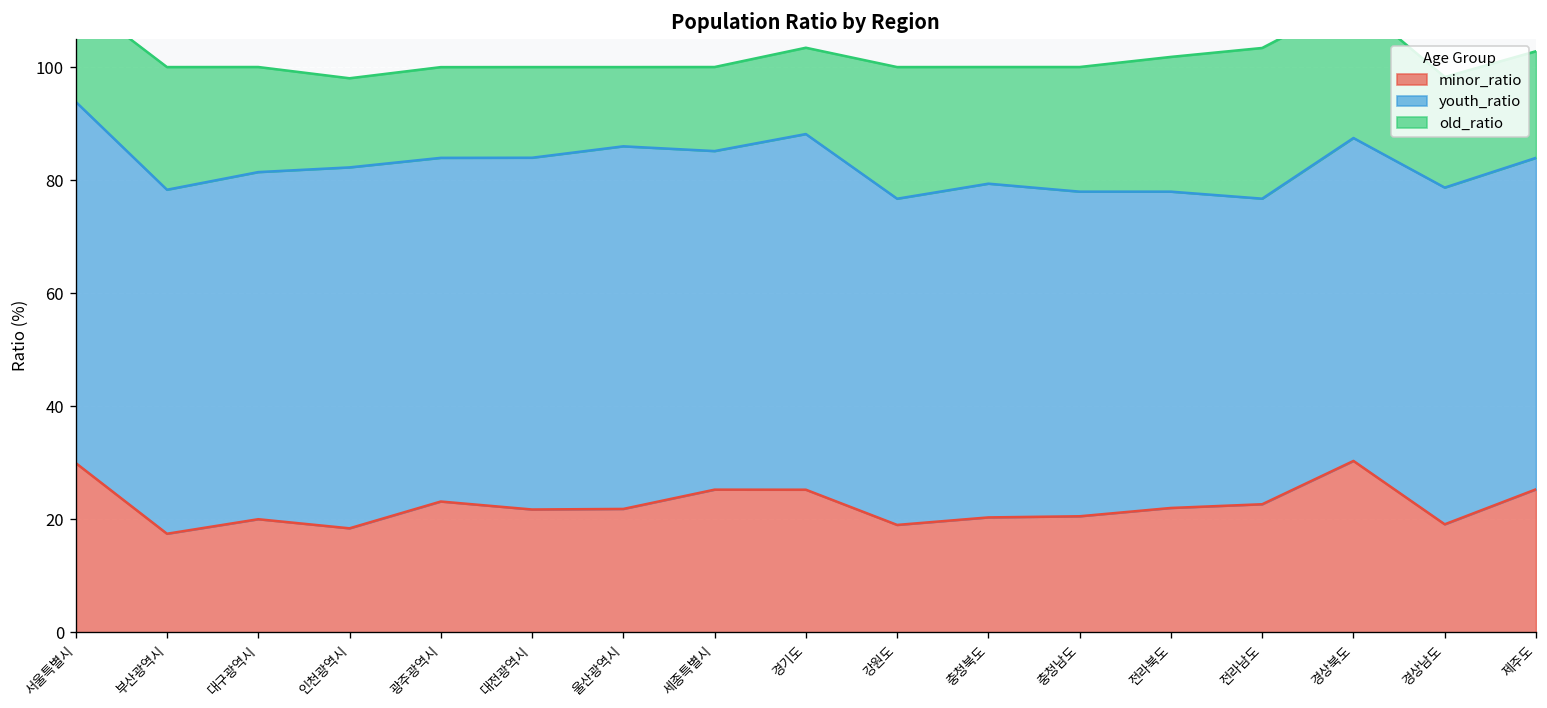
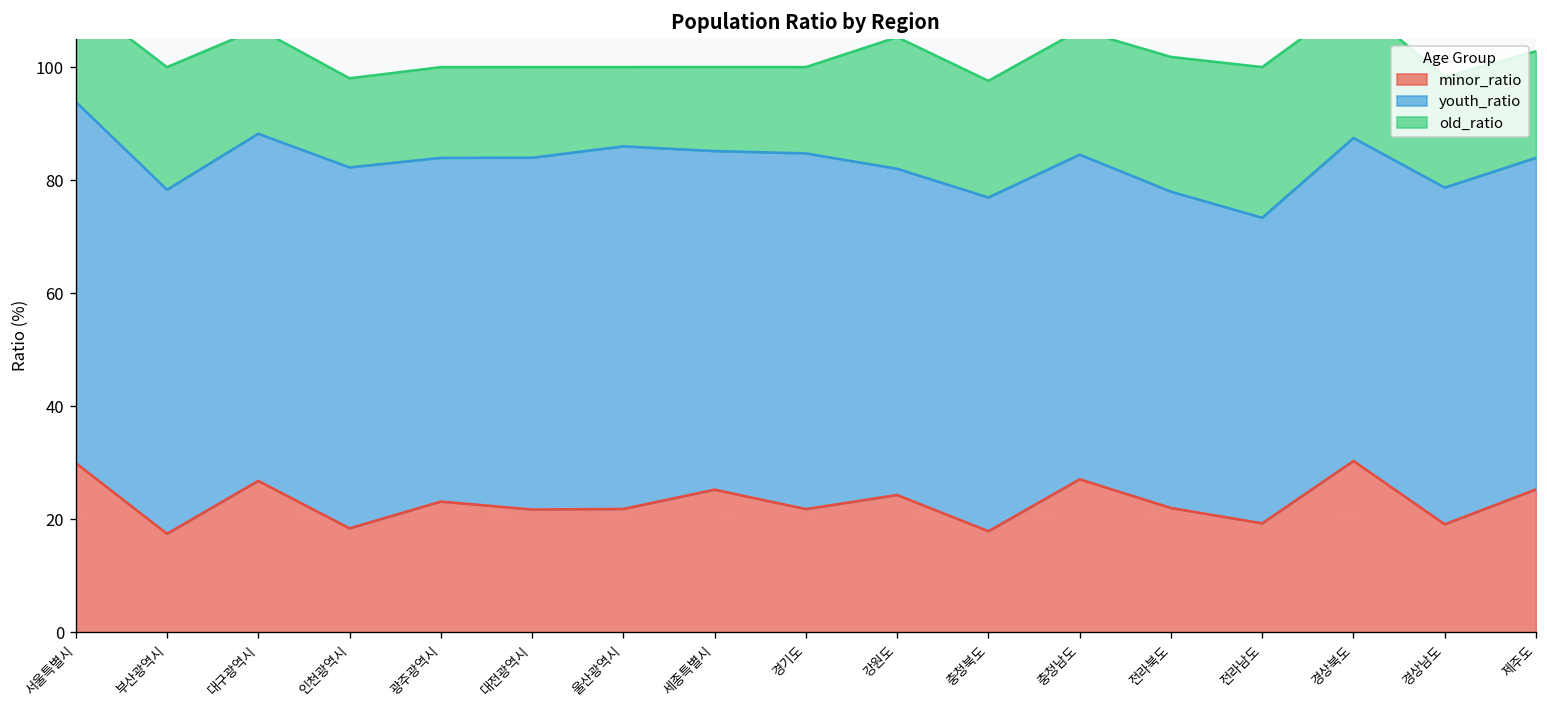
  {
    "minor_ratio": {
      "서울특별시": 30,
      "부산광역시": 17,
-     "대구광역시": 20,
+     "대구광역시": 27,
      "인천광역시": 18,
      "광주광역시": 23,
      "대전광역시": 22,
      "울산광역시": 22,
      "세종특별시": 25,
-     "경기도": 25,
-     "강원도": 19,
-     "충청북도": 20,
-     "충청남도": 21,
+     "경기도": 22,
+     "강원도": 24,
+     "충청북도": 18,
+     "충청남도": 27,
      "전라북도": 22,
-     "전라남도": 23,
+     "전라남도": 19,
      "경상북도": 30,
      "경상남도": 19,
      "제주도": 25
    },
    "youth_ratio": {
      "서울특별시": 64,
      "부산광역시": 61,
      "대구광역시": 61,
      "인천광역시": 64,
      "광주광역시": 61,
      "대전광역시": 62,
      "울산광역시": 64,
      "세종특별시": 60,
      "경기도": 63,
      "강원도": 58,
      "충청북도": 59,
      "충청남도": 57,
      "전라북도": 56,
      "전라남도": 54,
      "경상북도": 57,
      "경상남도": 60,
      "제주도": 59
    },
    "old_ratio": {
      "부산광역시": 22,
      "인천광역시": 16,
      "광주광역시": 16,
      "대전광역시": 16,
      "울산광역시": 14,
      "세종특별시": 15,
      "경기도": 15,
      "강원도": 23,
      "충청북도": 21,
      "전라북도": 24,
      "전라남도": 27,
      "제주도": 19
    }
  }
